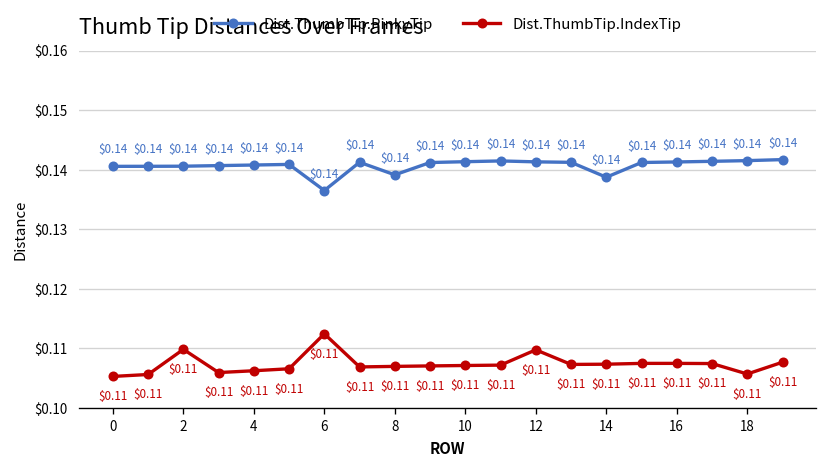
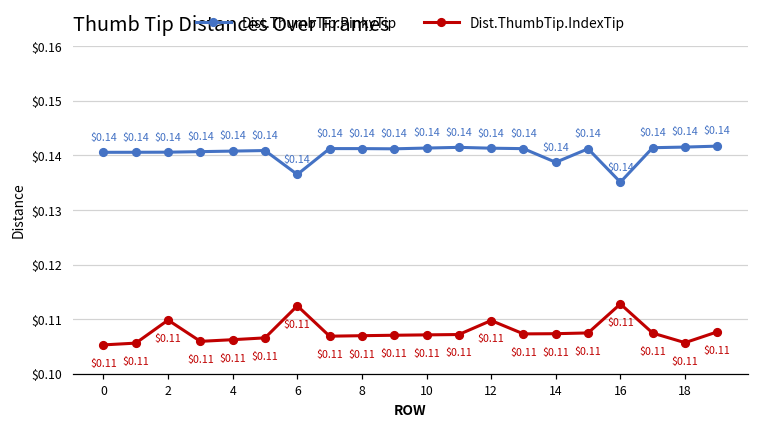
  {
    "Dist.ThumbTip.PinkyTip": {
-     "8": "$0.139",
-     "16": "$0.141"
+     "8": "$0.141",
+     "16": "$0.135"
    },
    "Dist.ThumbTip.IndexTip": {
-     "16": "$0.107"
+     "16": "$0.113"
    }
  }
